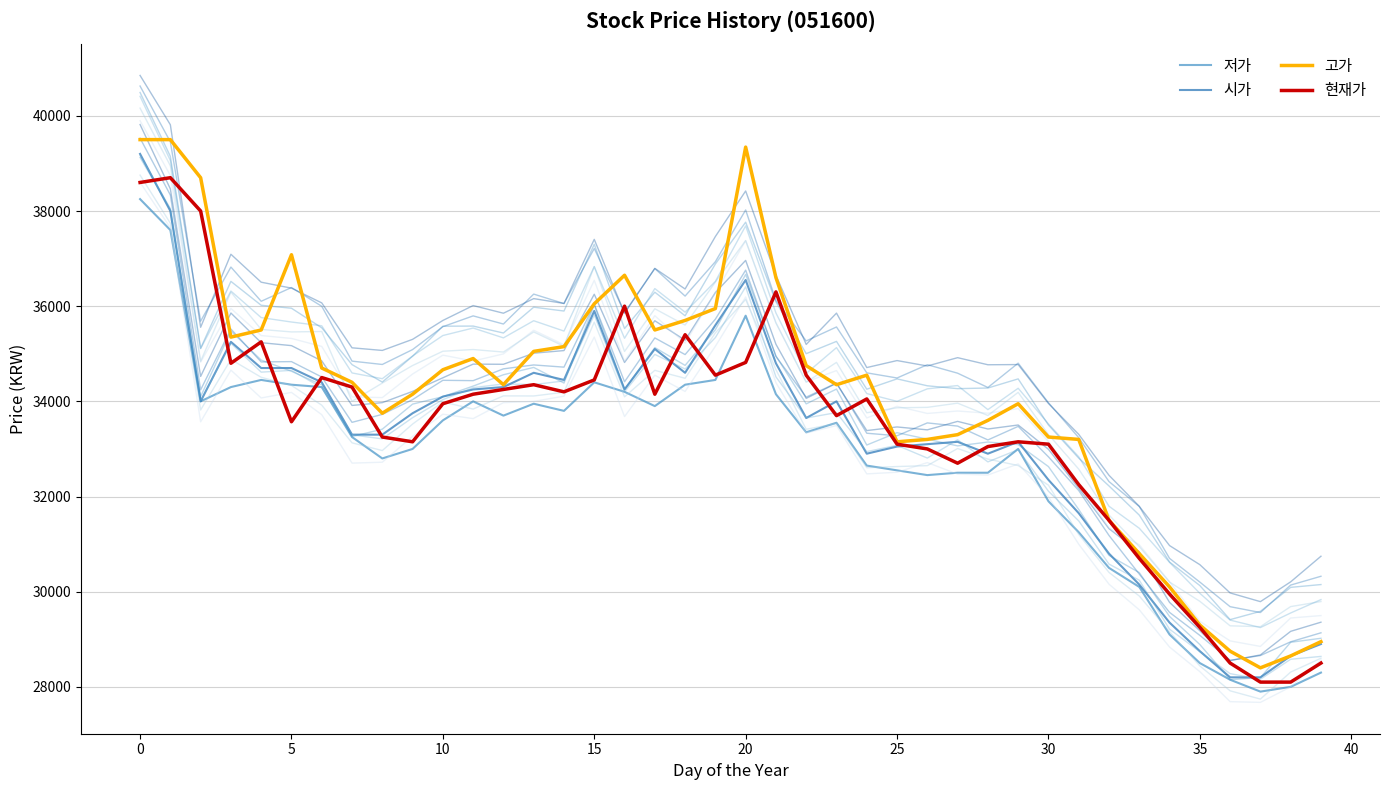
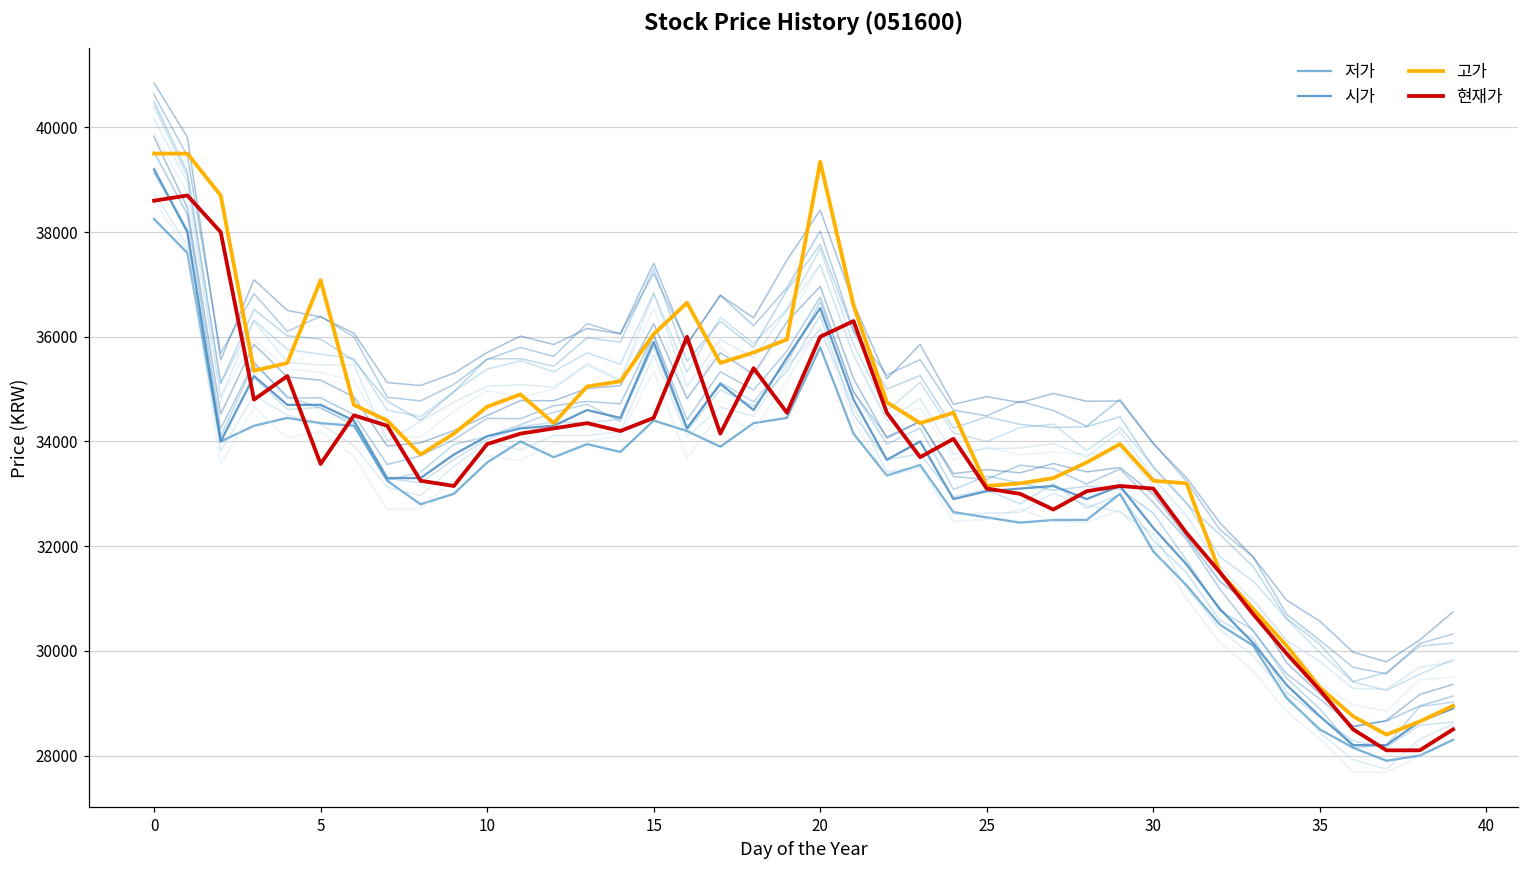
  {
    "고가": {
      "5": 37100,
      "10": 34700,
      "20": 39300
    },
    "현재가": {
      "5": 33600,
-     "20": 34800,
+     "20": 36000,
      "30": 33100
    }
  }
